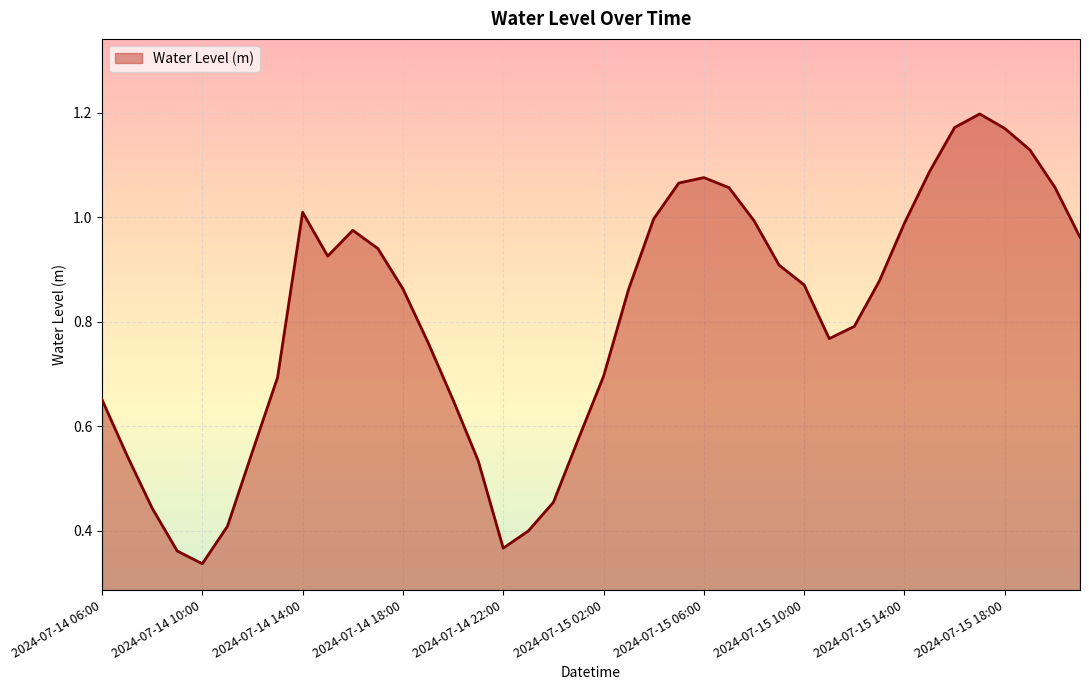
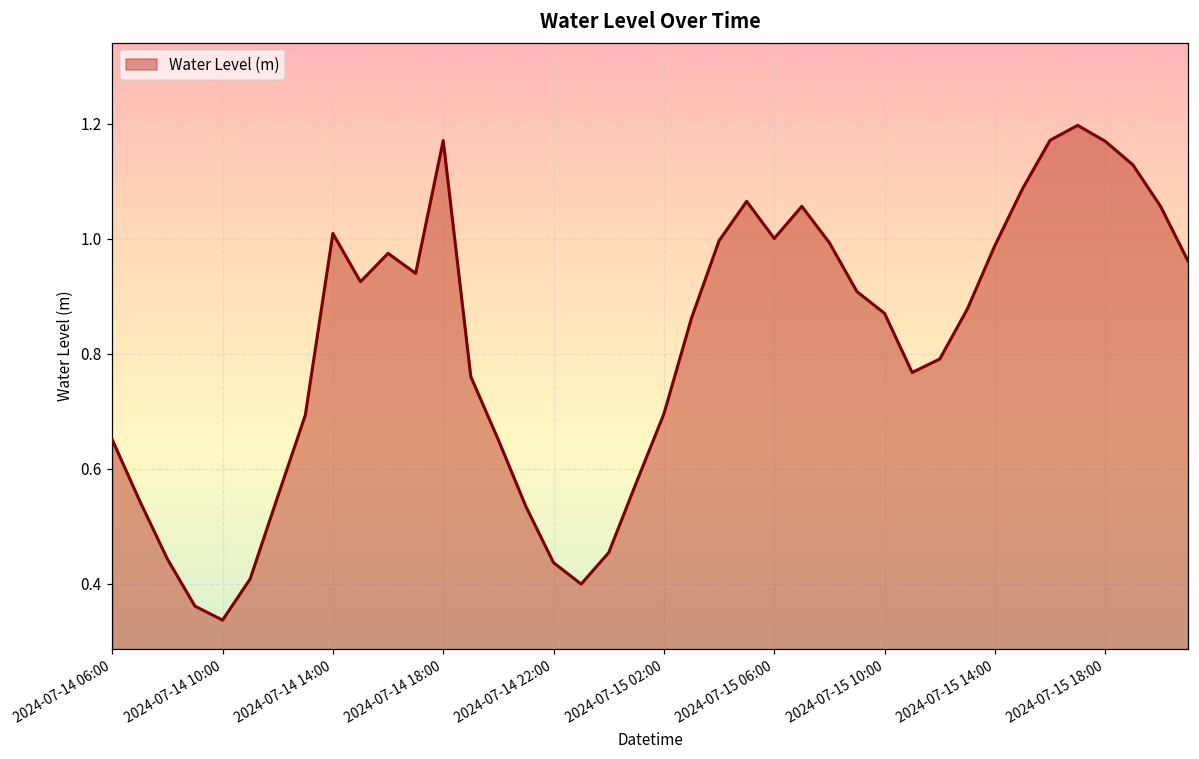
  {
    "2024-07-14 06:00": 0.65,
    "2024-07-14 10:00": 0.34,
    "2024-07-14 14:00": 1.01,
-   "2024-07-14 18:00": 0.86,
-   "2024-07-14 22:00": 0.37,
+   "2024-07-14 18:00": 1.17,
+   "2024-07-14 22:00": 0.44,
    "2024-07-15 02:00": 0.70,
-   "2024-07-15 06:00": 1.08,
+   "2024-07-15 06:00": 1.00,
    "2024-07-15 10:00": 0.87,
    "2024-07-15 14:00": 0.99,
    "2024-07-15 18:00": 1.17
  }
